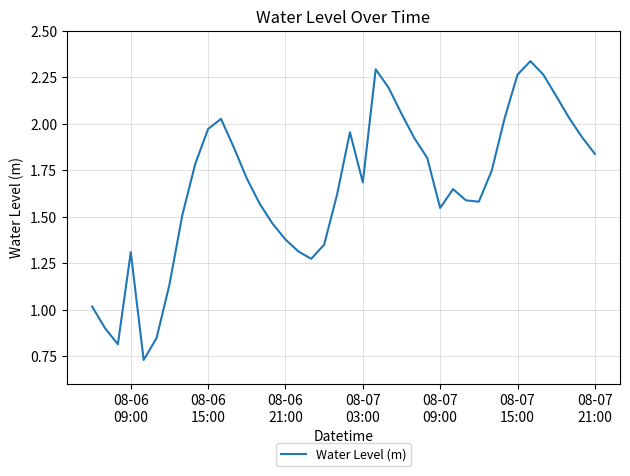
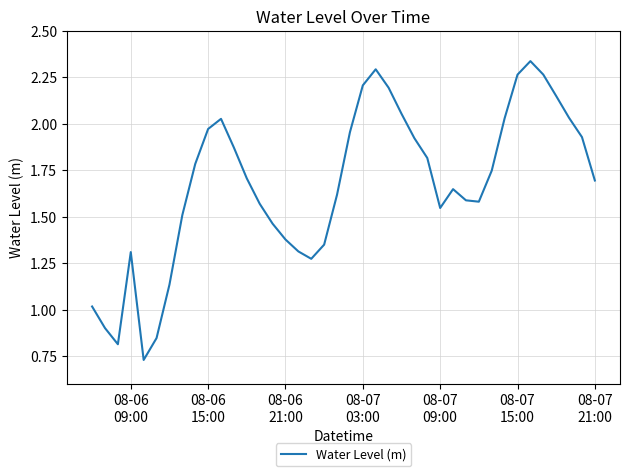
  {
    "08-06 09:00": 1.31,
    "08-06 15:00": 1.97,
    "08-06 21:00": 1.38,
-   "08-07 03:00": 1.68,
+   "08-07 03:00": 2.21,
    "08-07 09:00": 1.55,
    "08-07 15:00": 2.26,
-   "08-07 21:00": 1.84
+   "08-07 21:00": 1.69
  }
